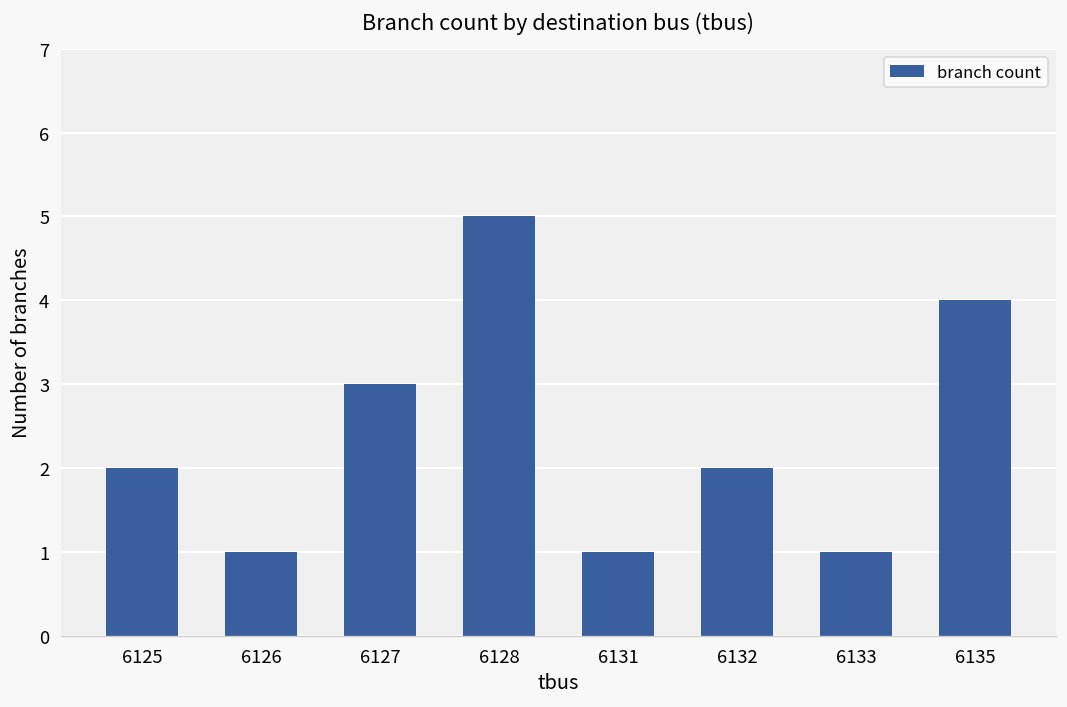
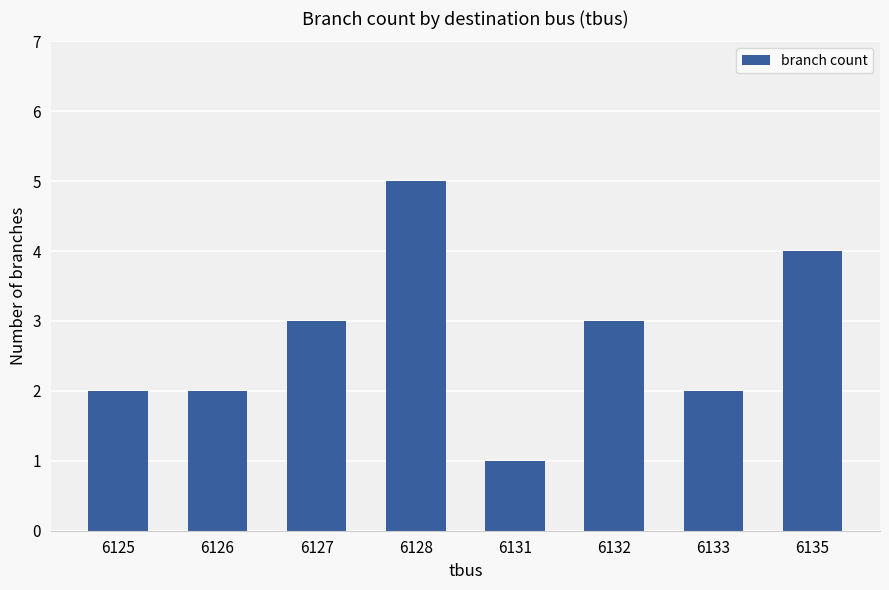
  {
    "6125": 2,
-   "6126": 1,
+   "6126": 2,
    "6127": 3,
    "6128": 5,
    "6131": 1,
-   "6132": 2,
-   "6133": 1,
+   "6132": 3,
+   "6133": 2,
    "6135": 4
  }
